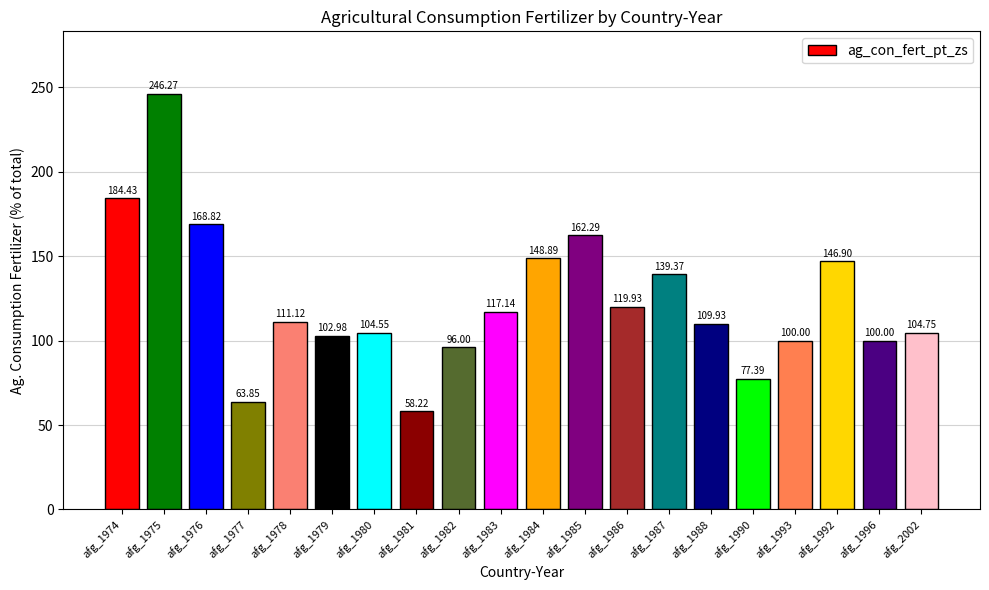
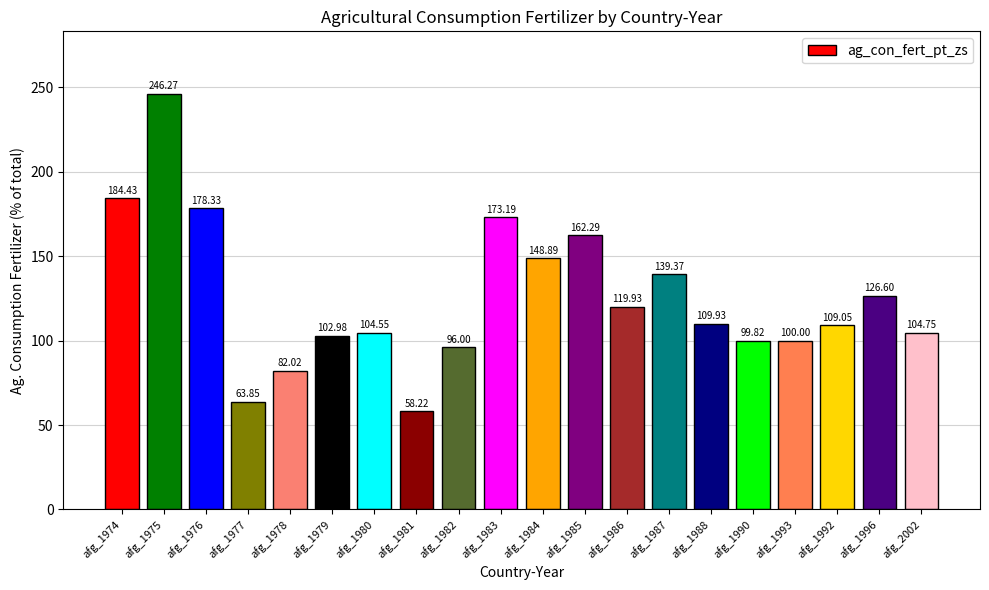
  {
    "afg_1974": 184.43,
    "afg_1975": 246.27,
-   "afg_1976": 168.82,
+   "afg_1976": 178.33,
    "afg_1977": 63.85,
-   "afg_1978": 111.12,
+   "afg_1978": 82.02,
    "afg_1979": 102.98,
    "afg_1980": 104.55,
    "afg_1981": 58.22,
    "afg_1982": 96.00,
-   "afg_1983": 117.14,
+   "afg_1983": 173.19,
    "afg_1984": 148.89,
    "afg_1985": 162.29,
    "afg_1986": 119.93,
    "afg_1987": 139.37,
    "afg_1988": 109.93,
-   "afg_1990": 77.39,
+   "afg_1990": 99.82,
    "afg_1993": 100.00,
-   "afg_1992": 146.90,
-   "afg_1996": 100.00,
+   "afg_1992": 109.05,
+   "afg_1996": 126.60,
    "afg_2002": 104.75
  }
